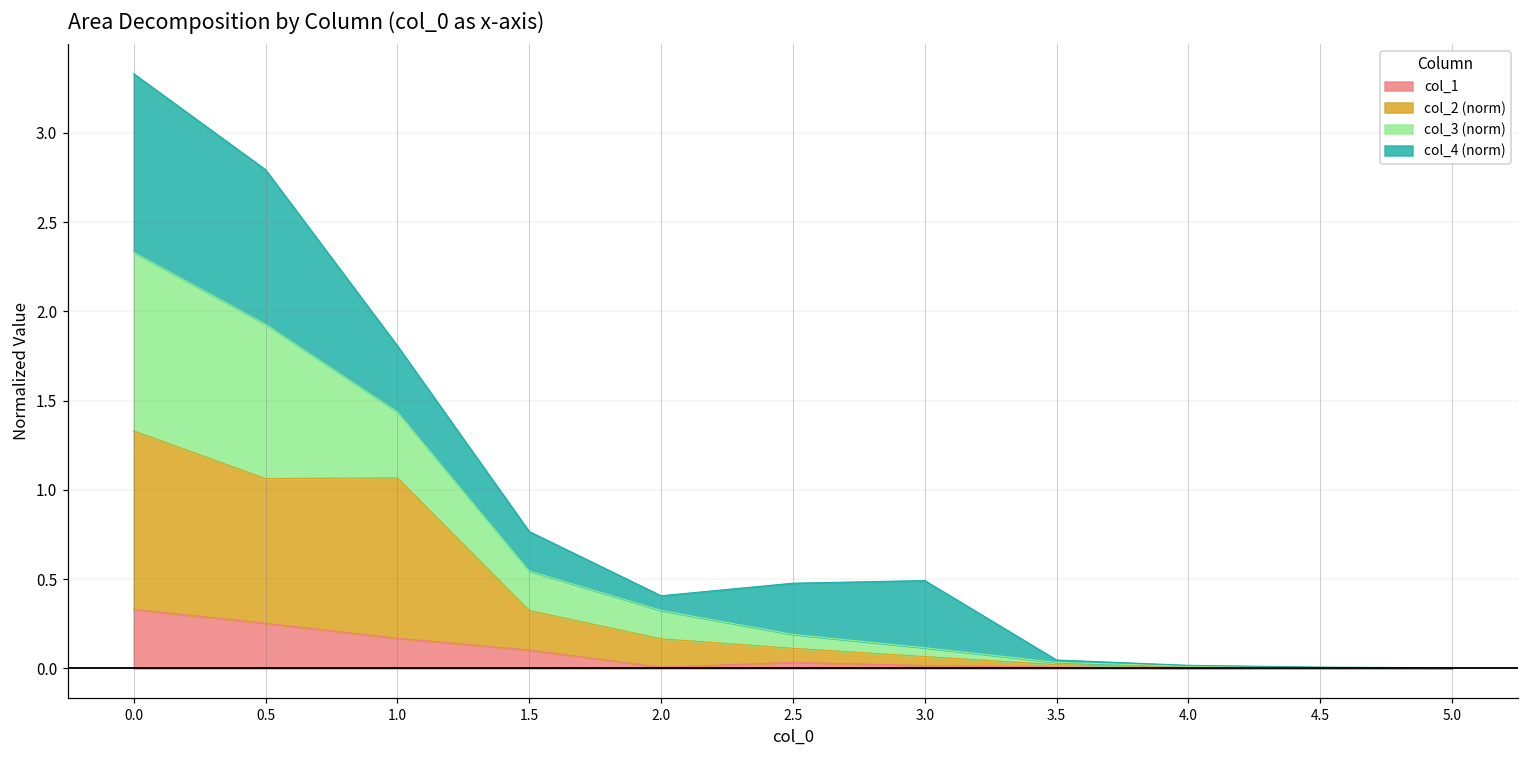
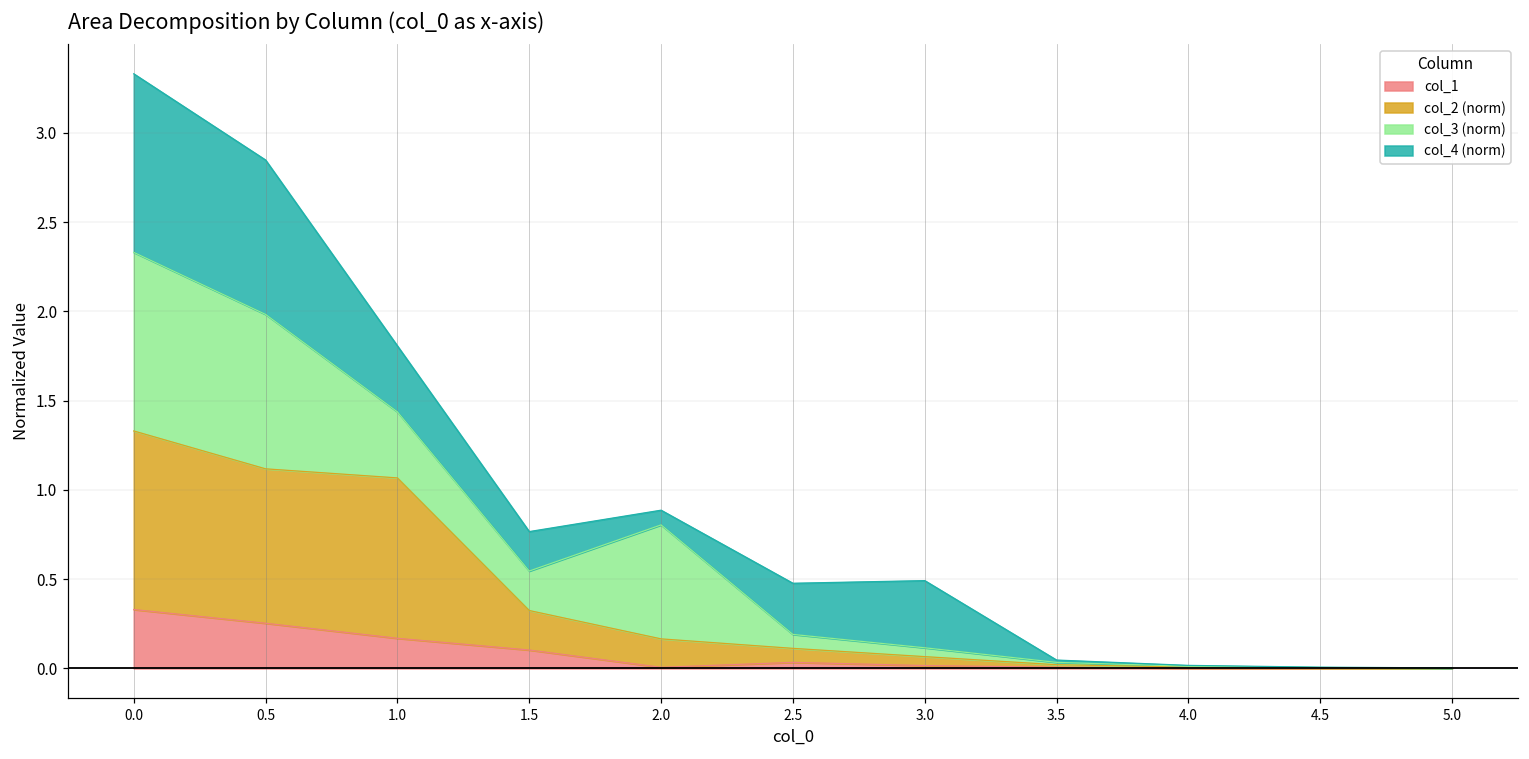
  {
    "col_1": {
      "0.0": 0.33,
      "0.5": 0.25,
      "1.0": 0.17,
      "1.5": 0.10,
      "2.0": 0.01,
      "2.5": 0.03,
      "3.0": 0.02
    },
    "col_2 (norm)": {
      "0.0": 1.00,
-     "0.5": 0.81,
+     "0.5": 0.86,
      "1.0": 0.90,
      "1.5": 0.22,
      "2.0": 0.16,
      "2.5": 0.08,
      "3.0": 0.05
    },
    "col_3 (norm)": {
      "0.0": 1.00,
      "0.5": 0.86,
      "1.0": 0.37,
      "1.5": 0.22,
-     "2.0": 0.16,
+     "2.0": 0.64,
      "2.5": 0.08,
      "3.0": 0.05
    },
    "col_4 (norm)": {
      "0.0": 1.00,
      "0.5": 0.86,
      "1.0": 0.37,
      "1.5": 0.22,
      "2.0": 0.08,
      "2.5": 0.29,
      "3.0": 0.38
    }
  }
